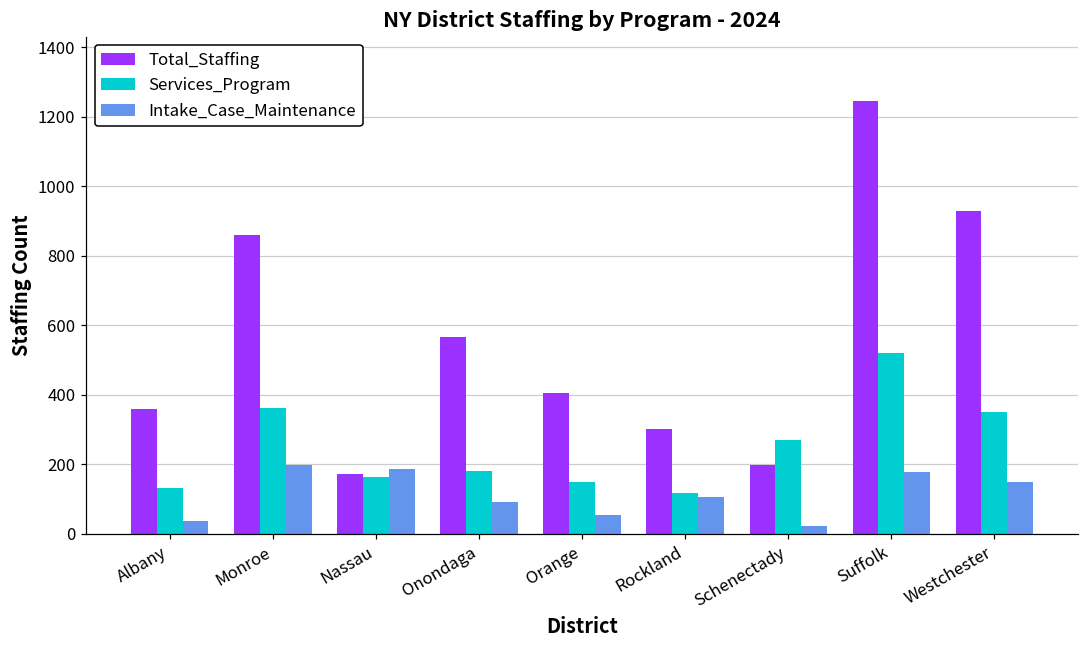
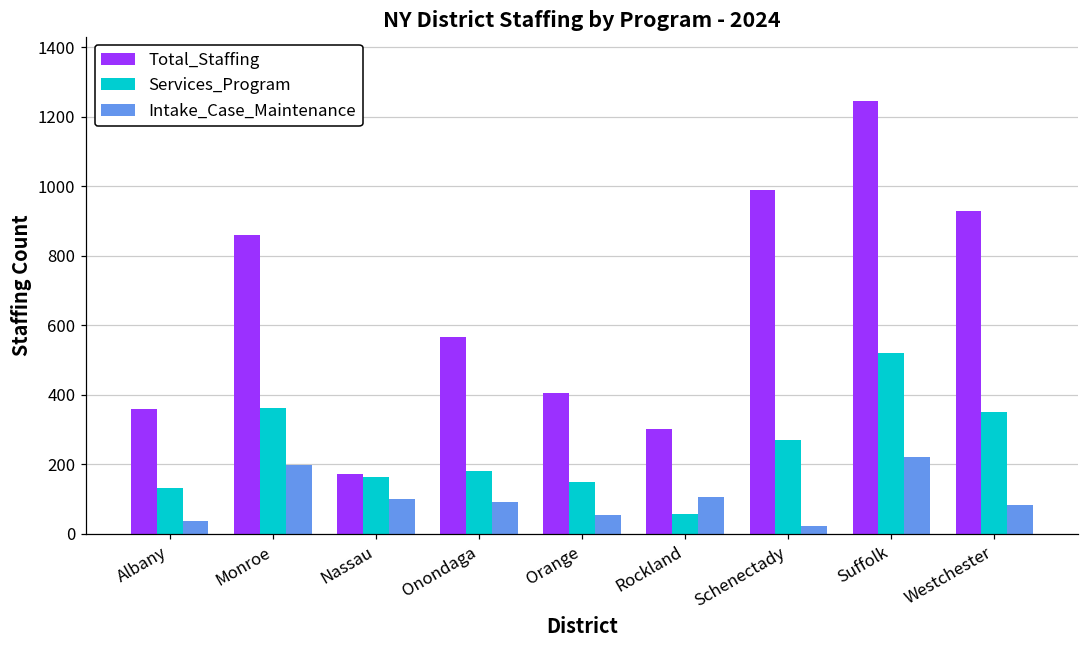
  {
    "Total_Staffing": {
      "Albany": 360,
      "Monroe": 860,
      "Nassau": 170,
      "Onondaga": 570,
      "Orange": 410,
      "Rockland": 300,
-     "Schenectady": 200,
+     "Schenectady": 990,
      "Suffolk": 1240,
      "Westchester": 930
    },
    "Services_Program": {
      "Albany": 130,
      "Monroe": 360,
      "Nassau": 160,
      "Onondaga": 180,
      "Orange": 150,
-     "Rockland": 120,
+     "Rockland": 60,
      "Schenectady": 270,
      "Suffolk": 520,
      "Westchester": 350
    },
    "Intake_Case_Maintenance": {
      "Albany": 40,
      "Monroe": 200,
-     "Nassau": 190,
+     "Nassau": 100,
      "Onondaga": 90,
      "Orange": 50,
      "Rockland": 110,
      "Schenectady": 20,
-     "Suffolk": 180,
-     "Westchester": 150
+     "Suffolk": 220,
+     "Westchester": 80
    }
  }
